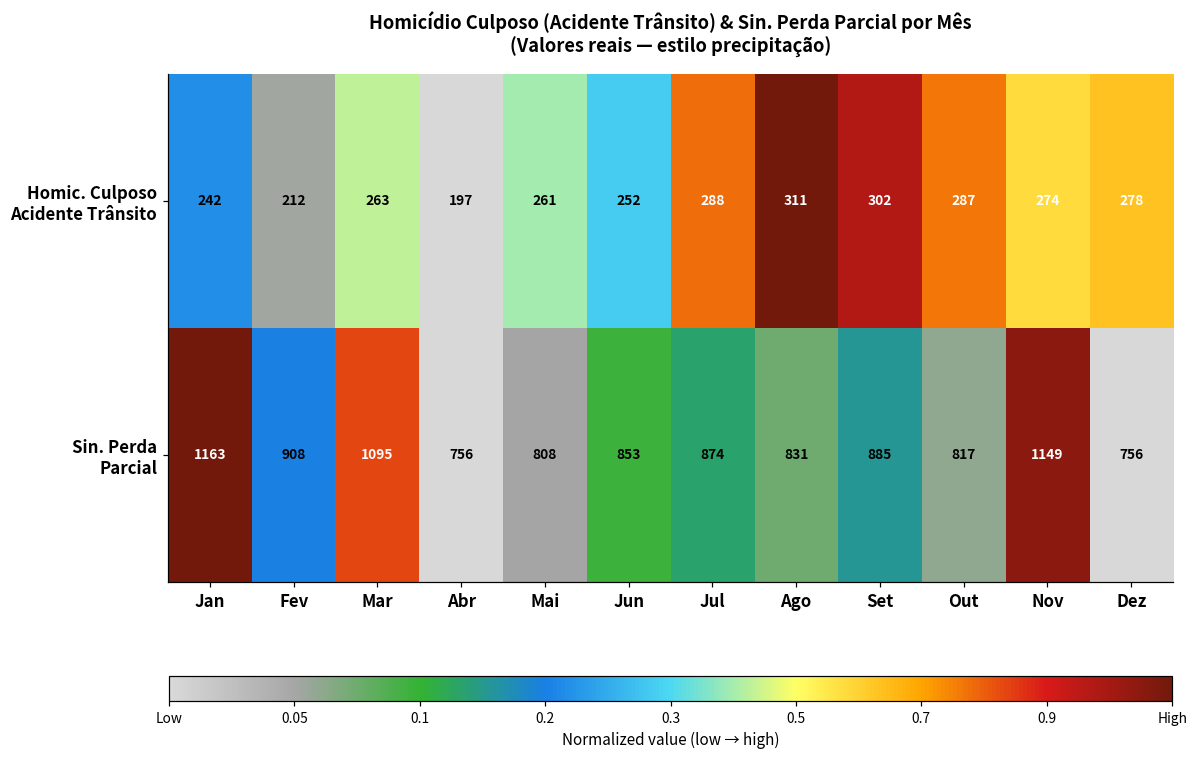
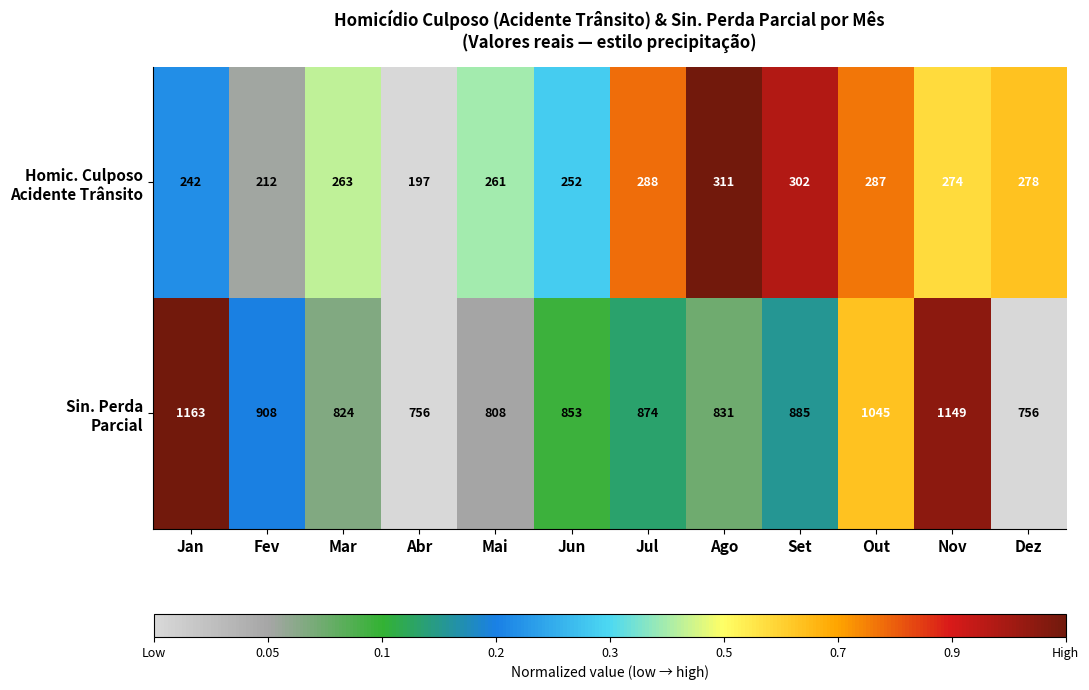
  {
    "Homic. Culposo Acidente Trânsito": {
      "Jan": 242,
      "Fev": 212,
      "Mar": 263,
      "Abr": 197,
      "Mai": 261,
      "Jun": 252,
      "Jul": 288,
      "Ago": 311,
      "Set": 302,
      "Out": 287,
      "Nov": 274,
      "Dez": 278
    },
    "Sin. Perda Parcial": {
      "Jan": 1163,
      "Fev": 908,
-     "Mar": 1095,
+     "Mar": 824,
      "Abr": 756,
      "Mai": 808,
      "Jun": 853,
      "Jul": 874,
      "Ago": 831,
      "Set": 885,
-     "Out": 817,
+     "Out": 1045,
      "Nov": 1149,
      "Dez": 756
    }
  }
